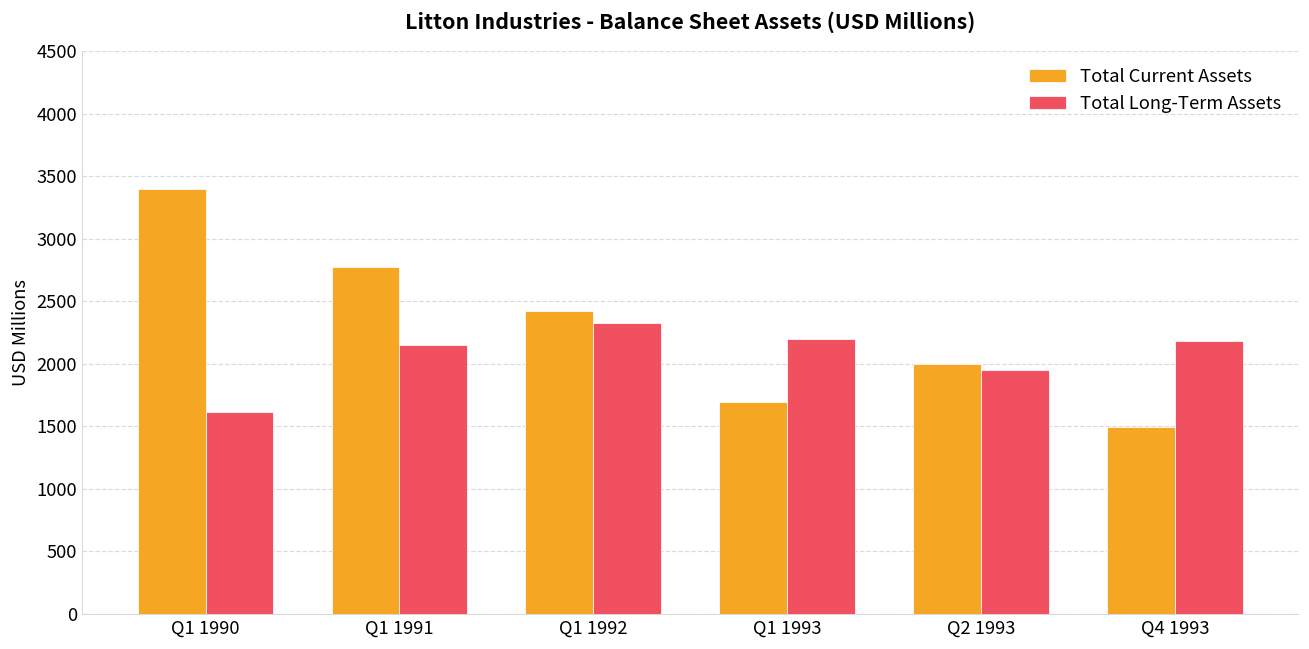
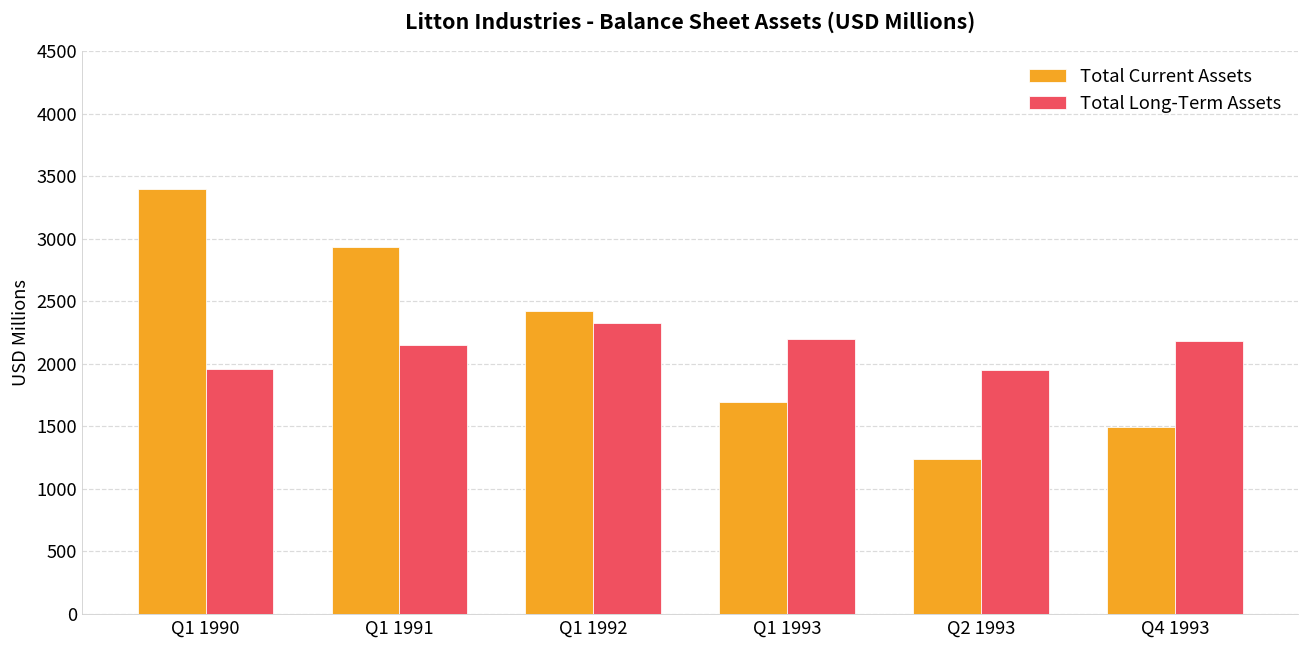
  {
    "Total Current Assets": {
      "Q1 1990": 3400,
-     "Q1 1991": 2780,
+     "Q1 1991": 2940,
      "Q1 1992": 2420,
      "Q1 1993": 1690,
-     "Q2 1993": 2000,
+     "Q2 1993": 1240,
      "Q4 1993": 1490
    },
    "Total Long-Term Assets": {
-     "Q1 1990": 1620,
+     "Q1 1990": 1960,
      "Q1 1991": 2150,
      "Q1 1992": 2330,
      "Q1 1993": 2200,
      "Q2 1993": 1950,
      "Q4 1993": 2180
    }
  }
